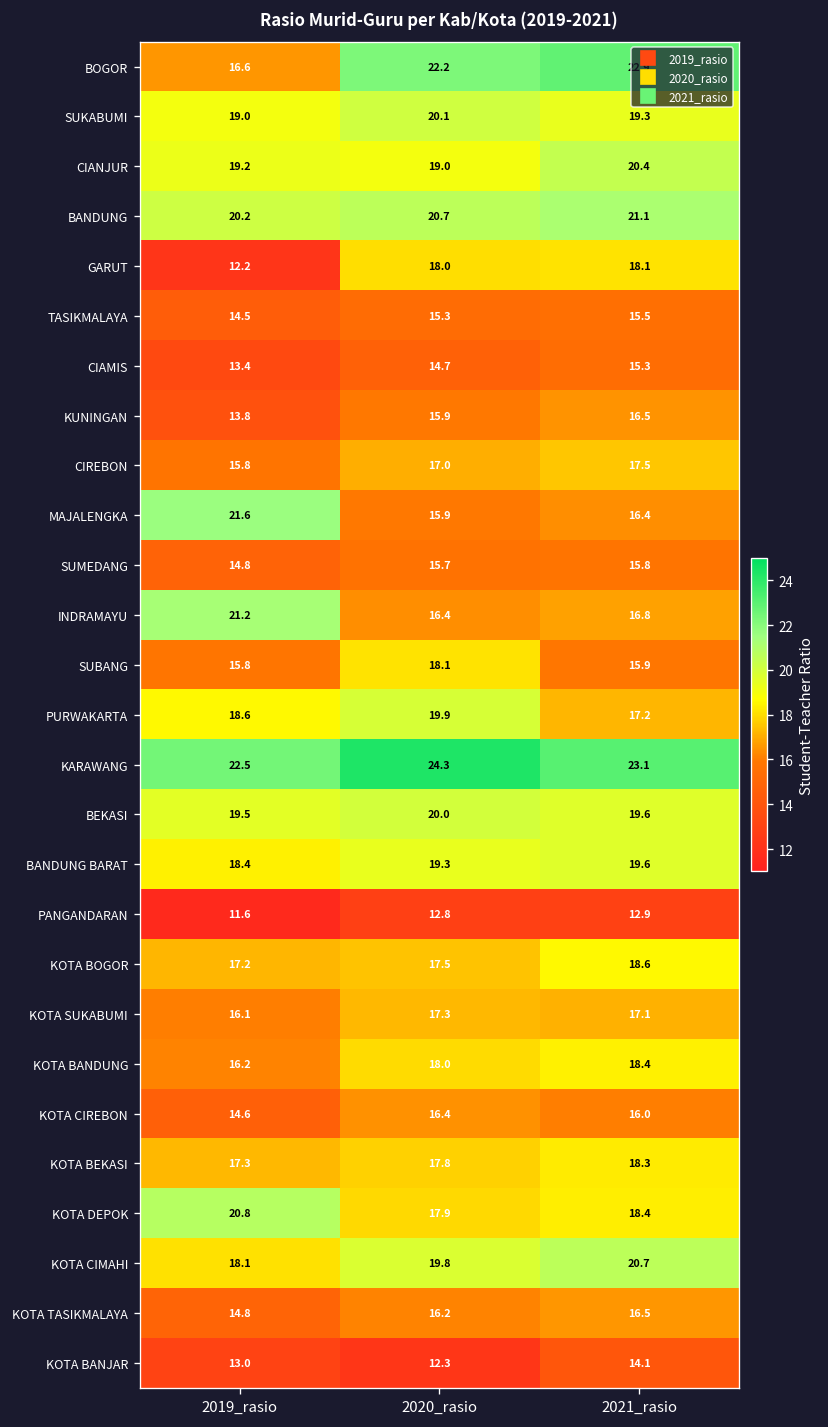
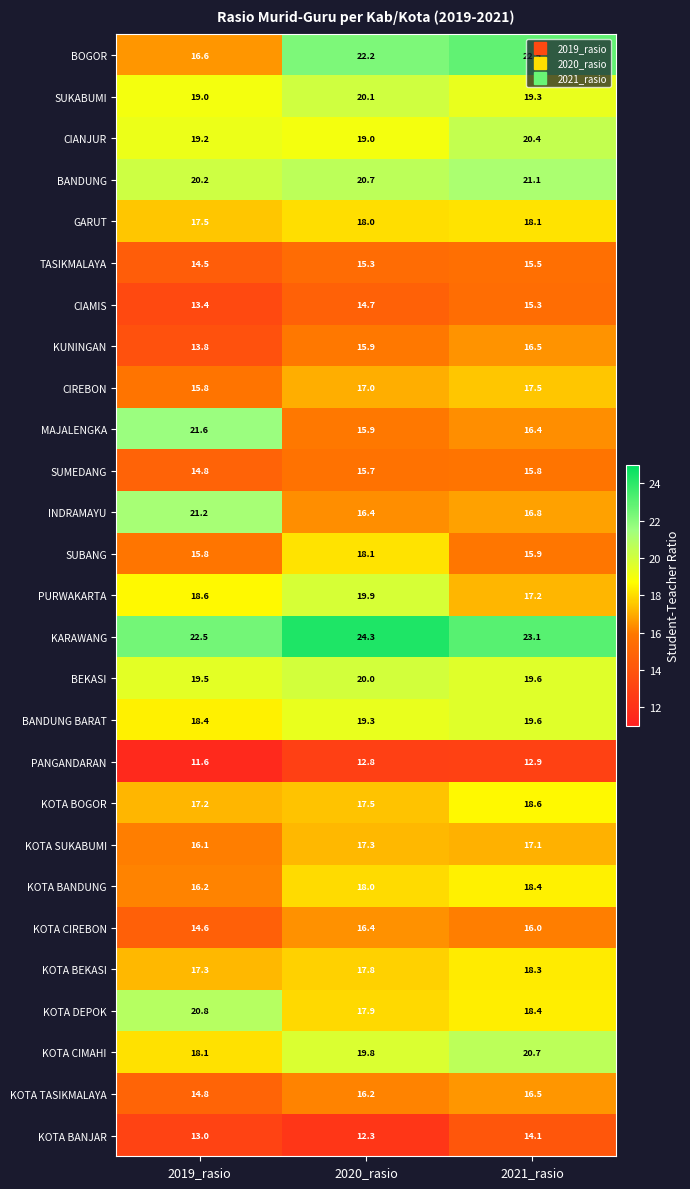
  {
    "BOGOR": {
      "2019_rasio": 16.6,
      "2020_rasio": 22.2
    },
    "SUKABUMI": {
      "2019_rasio": 19.0,
      "2020_rasio": 20.1,
      "2021_rasio": 19.3
    },
    "CIANJUR": {
      "2019_rasio": 19.2,
      "2020_rasio": 19.0,
      "2021_rasio": 20.4
    },
    "BANDUNG": {
      "2019_rasio": 20.2,
      "2020_rasio": 20.7,
      "2021_rasio": 21.1
    },
    "GARUT": {
-     "2019_rasio": 12.2,
+     "2019_rasio": 17.5,
      "2020_rasio": 18.0,
      "2021_rasio": 18.1
    },
    "TASIKMALAYA": {
      "2019_rasio": 14.5,
      "2020_rasio": 15.3,
      "2021_rasio": 15.5
    },
    "CIAMIS": {
      "2019_rasio": 13.4,
      "2020_rasio": 14.7,
      "2021_rasio": 15.3
    },
    "KUNINGAN": {
      "2019_rasio": 13.8,
      "2020_rasio": 15.9,
      "2021_rasio": 16.5
    },
    "CIREBON": {
      "2019_rasio": 15.8,
      "2020_rasio": 17.0,
      "2021_rasio": 17.5
    },
    "MAJALENGKA": {
      "2019_rasio": 21.6,
      "2020_rasio": 15.9,
      "2021_rasio": 16.4
    },
    "SUMEDANG": {
      "2019_rasio": 14.8,
      "2020_rasio": 15.7,
      "2021_rasio": 15.8
    },
    "INDRAMAYU": {
      "2019_rasio": 21.2,
      "2020_rasio": 16.4,
      "2021_rasio": 16.8
    },
    "SUBANG": {
      "2019_rasio": 15.8,
      "2020_rasio": 18.1,
      "2021_rasio": 15.9
    },
    "PURWAKARTA": {
      "2019_rasio": 18.6,
      "2020_rasio": 19.9,
      "2021_rasio": 17.2
    },
    "KARAWANG": {
      "2019_rasio": 22.5,
      "2020_rasio": 24.3,
      "2021_rasio": 23.1
    },
    "BEKASI": {
      "2019_rasio": 19.5,
      "2020_rasio": 20.0,
      "2021_rasio": 19.6
    },
    "BANDUNG BARAT": {
      "2019_rasio": 18.4,
      "2020_rasio": 19.3,
      "2021_rasio": 19.6
    },
    "PANGANDARAN": {
      "2019_rasio": 11.6,
      "2020_rasio": 12.8,
      "2021_rasio": 12.9
    },
    "KOTA BOGOR": {
      "2019_rasio": 17.2,
      "2020_rasio": 17.5,
      "2021_rasio": 18.6
    },
    "KOTA SUKABUMI": {
      "2019_rasio": 16.1,
      "2020_rasio": 17.3,
      "2021_rasio": 17.1
    },
    "KOTA BANDUNG": {
      "2019_rasio": 16.2,
      "2020_rasio": 18.0,
      "2021_rasio": 18.4
    },
    "KOTA CIREBON": {
      "2019_rasio": 14.6,
      "2020_rasio": 16.4,
      "2021_rasio": 16.0
    },
    "KOTA BEKASI": {
      "2019_rasio": 17.3,
      "2020_rasio": 17.8,
      "2021_rasio": 18.3
    },
    "KOTA DEPOK": {
      "2019_rasio": 20.8,
      "2020_rasio": 17.9,
      "2021_rasio": 18.4
    },
    "KOTA CIMAHI": {
      "2019_rasio": 18.1,
      "2020_rasio": 19.8,
      "2021_rasio": 20.7
    },
    "KOTA TASIKMALAYA": {
      "2019_rasio": 14.8,
      "2020_rasio": 16.2,
      "2021_rasio": 16.5
    },
    "KOTA BANJAR": {
      "2019_rasio": 13.0,
      "2020_rasio": 12.3,
      "2021_rasio": 14.1
    }
  }
